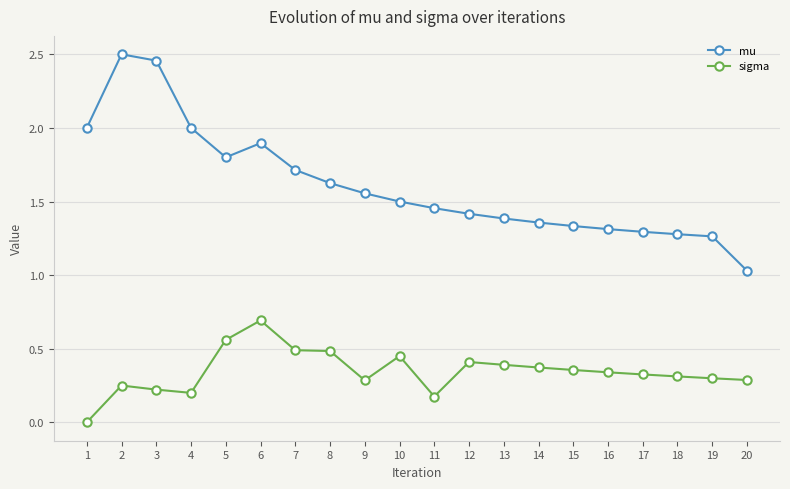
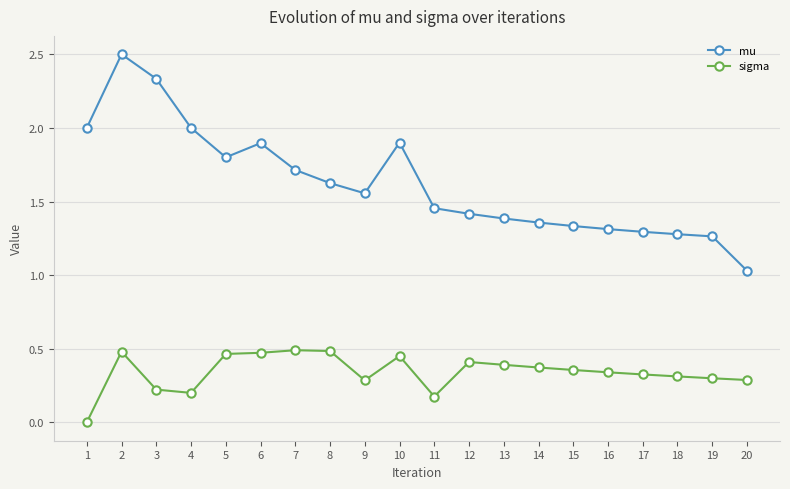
  {
    "mu": {
      "1": 2.00,
      "2": 2.50,
-     "3": 2.46,
+     "3": 2.33,
      "4": 2.00,
      "5": 1.80,
      "6": 1.90,
      "7": 1.71,
      "8": 1.63,
      "9": 1.56,
-     "10": 1.5,
+     "10": 1.9,
      "11": 1.45,
      "12": 1.42,
      "13": 1.38,
      "14": 1.36,
      "15": 1.33,
      "16": 1.31,
      "17": 1.29,
      "18": 1.28,
      "19": 1.26,
      "20": 1.03
    },
    "sigma": {
      "1": 0.00,
-     "2": 0.25,
+     "2": 0.48,
      "3": 0.22,
      "4": 0.20,
-     "5": 0.56,
-     "6": 0.69,
+     "5": 0.46,
+     "6": 0.47,
      "7": 0.49,
      "8": 0.48,
      "9": 0.29,
      "10": 0.45,
      "11": 0.18,
      "12": 0.41,
      "13": 0.39,
      "14": 0.37,
      "15": 0.36,
      "16": 0.34,
      "17": 0.33,
      "18": 0.31,
      "19": 0.30,
      "20": 0.29
    }
  }
